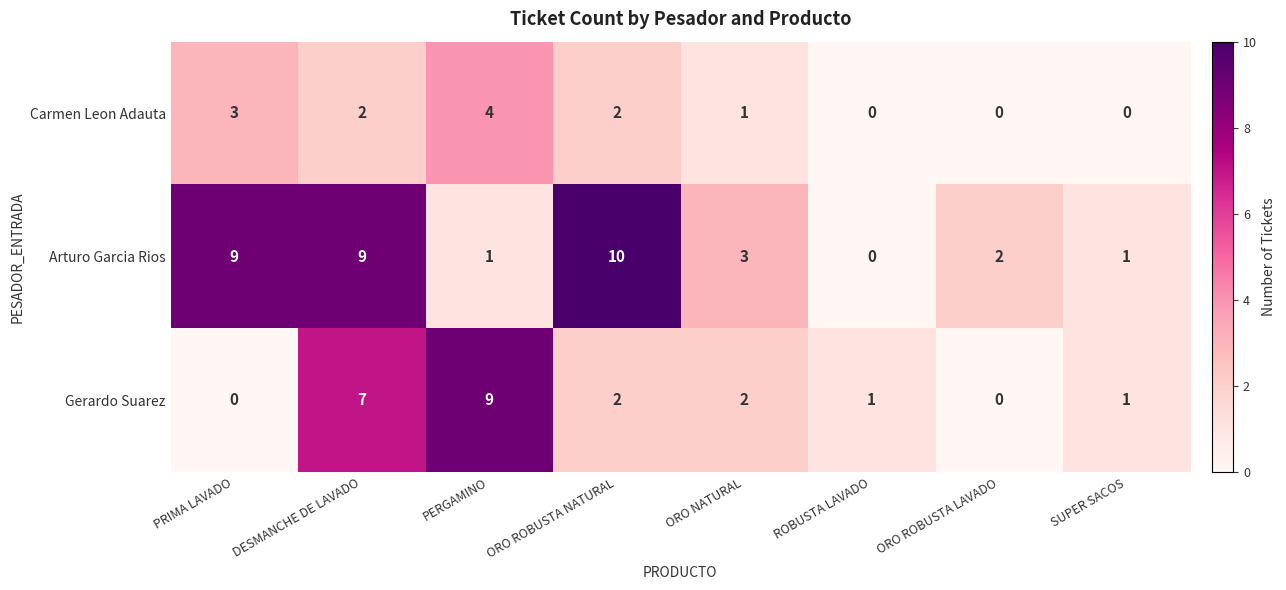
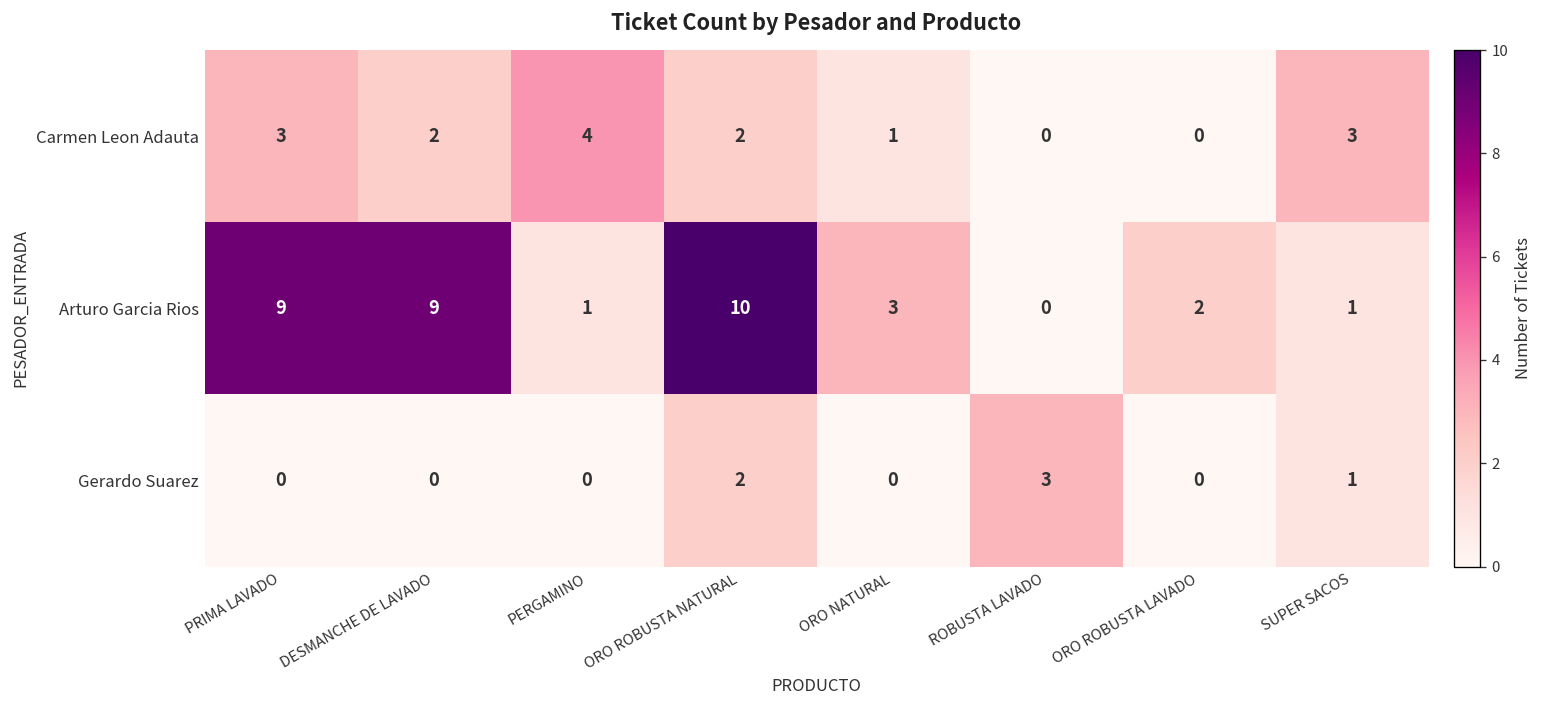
  {
    "Carmen Leon Adauta": {
      "PRIMA LAVADO": 3,
      "DESMANCHE DE LAVADO": 2,
      "PERGAMINO": 4,
      "ORO ROBUSTA NATURAL": 2,
      "ORO NATURAL": 1,
      "ROBUSTA LAVADO": 0,
      "ORO ROBUSTA LAVADO": 0,
-     "SUPER SACOS": 0
+     "SUPER SACOS": 3
    },
    "Arturo Garcia Rios": {
      "PRIMA LAVADO": 9,
      "DESMANCHE DE LAVADO": 9,
      "PERGAMINO": 1,
      "ORO ROBUSTA NATURAL": 10,
      "ORO NATURAL": 3,
      "ROBUSTA LAVADO": 0,
      "ORO ROBUSTA LAVADO": 2,
      "SUPER SACOS": 1
    },
    "Gerardo Suarez": {
      "PRIMA LAVADO": 0,
-     "DESMANCHE DE LAVADO": 7,
-     "PERGAMINO": 9,
+     "DESMANCHE DE LAVADO": 0,
+     "PERGAMINO": 0,
      "ORO ROBUSTA NATURAL": 2,
-     "ORO NATURAL": 2,
-     "ROBUSTA LAVADO": 1,
+     "ORO NATURAL": 0,
+     "ROBUSTA LAVADO": 3,
      "ORO ROBUSTA LAVADO": 0,
      "SUPER SACOS": 1
    }
  }
